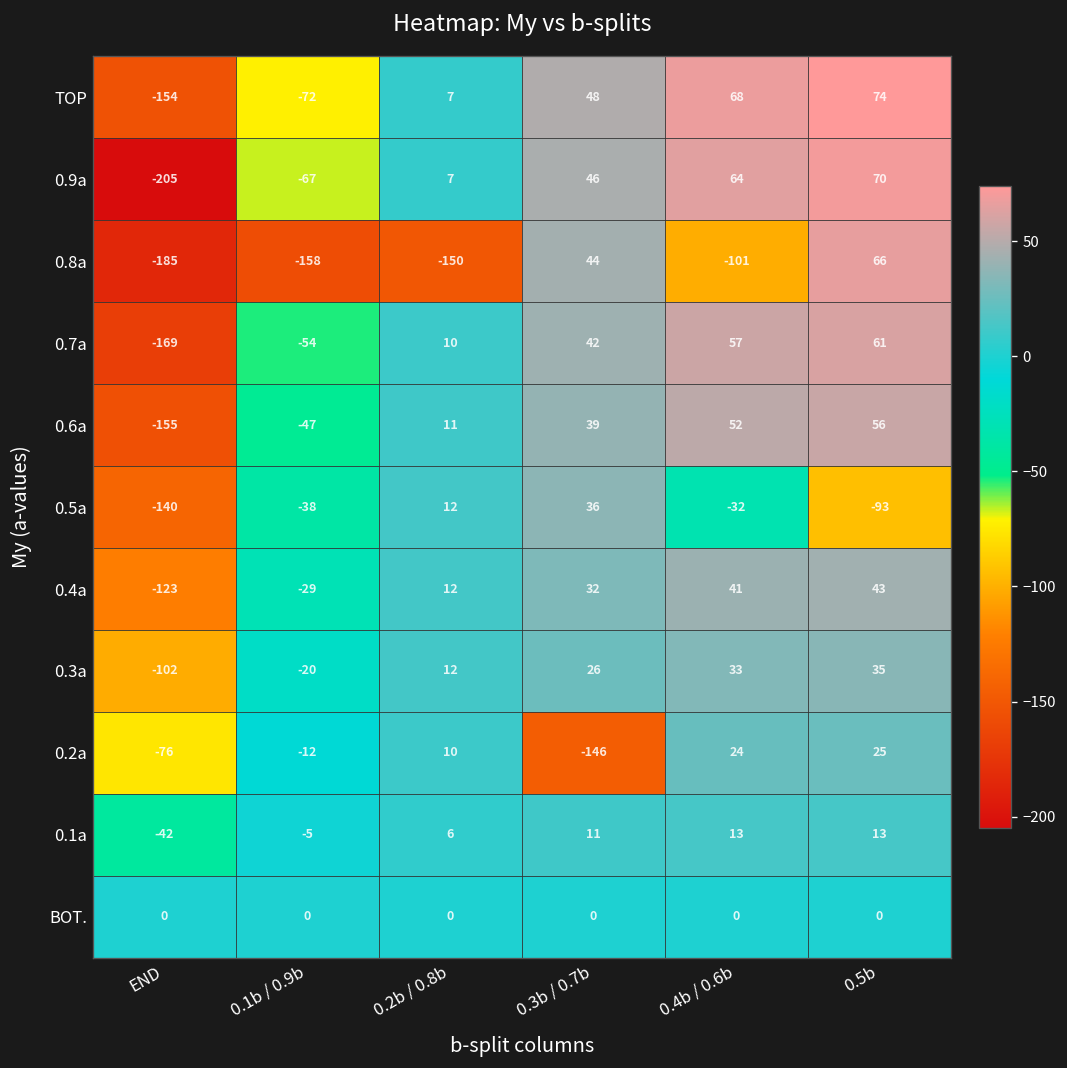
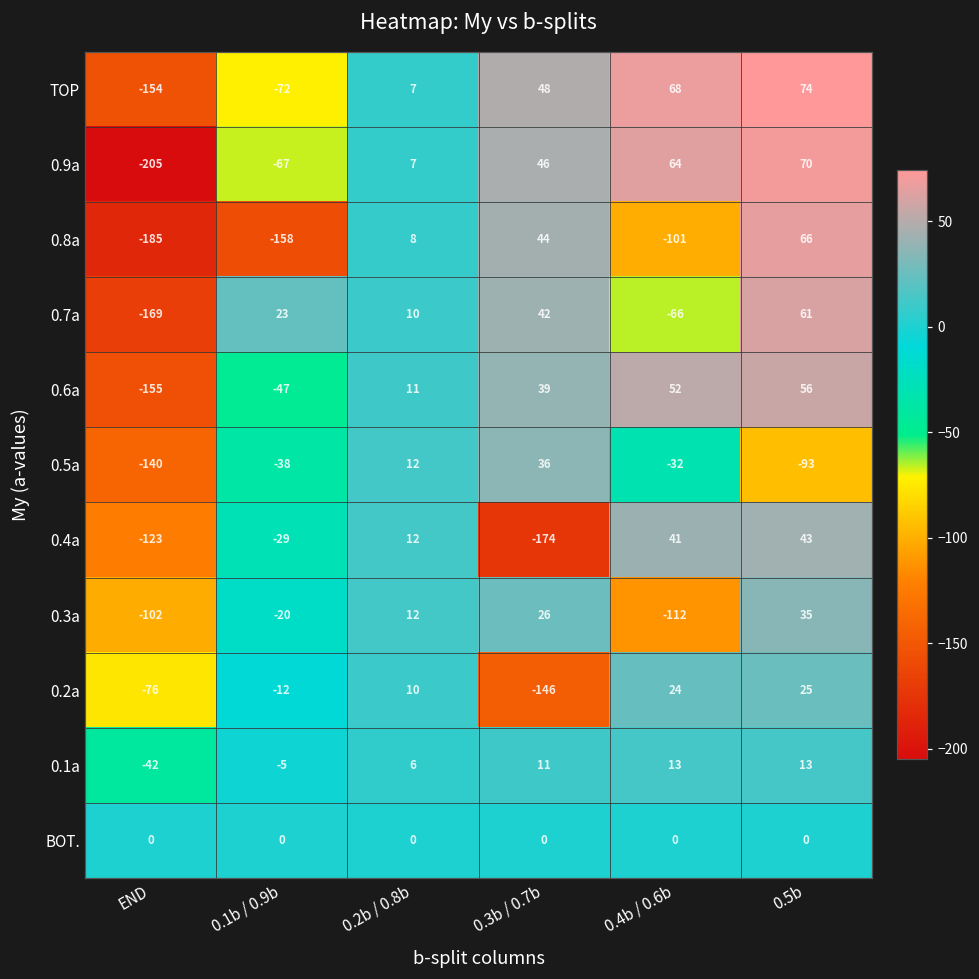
  {
    "TOP": {
      "END": -154,
      "0.1b / 0.9b": -72,
      "0.2b / 0.8b": 7,
      "0.3b / 0.7b": 48,
      "0.4b / 0.6b": 68,
      "0.5b": 74
    },
    "0.9a": {
      "END": -205,
      "0.1b / 0.9b": -67,
      "0.2b / 0.8b": 7,
      "0.3b / 0.7b": 46,
      "0.4b / 0.6b": 64,
      "0.5b": 70
    },
    "0.8a": {
      "END": -185,
      "0.1b / 0.9b": -158,
-     "0.2b / 0.8b": -150,
+     "0.2b / 0.8b": 8,
      "0.3b / 0.7b": 44,
      "0.4b / 0.6b": -101,
      "0.5b": 66
    },
    "0.7a": {
      "END": -169,
-     "0.1b / 0.9b": -54,
+     "0.1b / 0.9b": 23,
      "0.2b / 0.8b": 10,
      "0.3b / 0.7b": 42,
-     "0.4b / 0.6b": 57,
+     "0.4b / 0.6b": -66,
      "0.5b": 61
    },
    "0.6a": {
      "END": -155,
      "0.1b / 0.9b": -47,
      "0.2b / 0.8b": 11,
      "0.3b / 0.7b": 39,
      "0.4b / 0.6b": 52,
      "0.5b": 56
    },
    "0.5a": {
      "END": -140,
      "0.1b / 0.9b": -38,
      "0.2b / 0.8b": 12,
      "0.3b / 0.7b": 36,
      "0.4b / 0.6b": -32,
      "0.5b": -93
    },
    "0.4a": {
      "END": -123,
      "0.1b / 0.9b": -29,
      "0.2b / 0.8b": 12,
-     "0.3b / 0.7b": 32,
+     "0.3b / 0.7b": -174,
      "0.4b / 0.6b": 41,
      "0.5b": 43
    },
    "0.3a": {
      "END": -102,
      "0.1b / 0.9b": -20,
      "0.2b / 0.8b": 12,
      "0.3b / 0.7b": 26,
-     "0.4b / 0.6b": 33,
+     "0.4b / 0.6b": -112,
      "0.5b": 35
    },
    "0.2a": {
      "END": -76,
      "0.1b / 0.9b": -12,
      "0.2b / 0.8b": 10,
      "0.3b / 0.7b": -146,
      "0.4b / 0.6b": 24,
      "0.5b": 25
    },
    "0.1a": {
      "END": -42,
      "0.1b / 0.9b": -5,
      "0.2b / 0.8b": 6,
      "0.3b / 0.7b": 11,
      "0.4b / 0.6b": 13,
      "0.5b": 13
    },
    "BOT.": {
      "END": 0,
      "0.1b / 0.9b": 0,
      "0.2b / 0.8b": 0,
      "0.3b / 0.7b": 0,
      "0.4b / 0.6b": 0,
      "0.5b": 0
    }
  }
